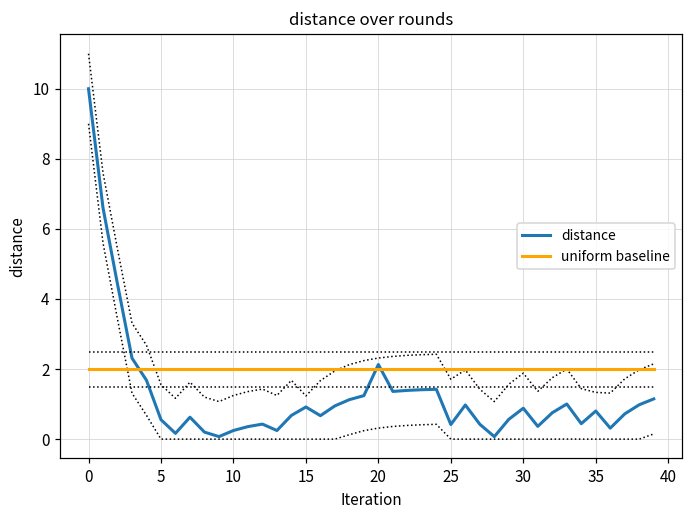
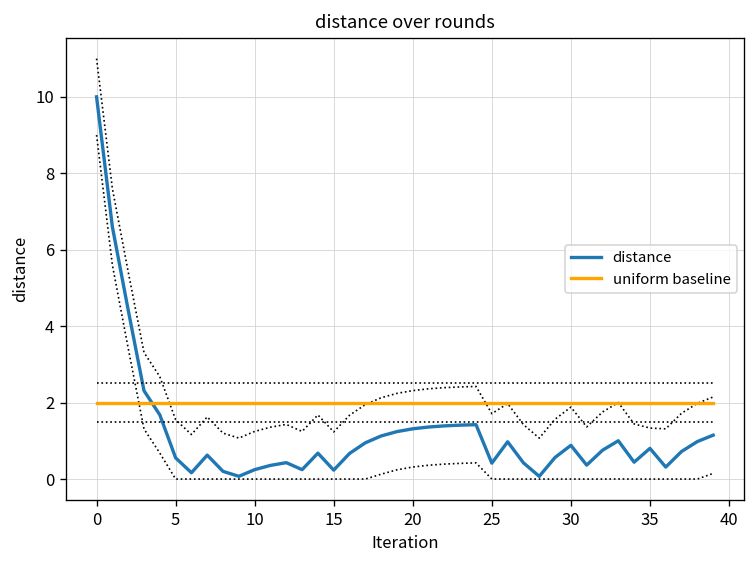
  {
    "distance": {
      "0": 10.0,
      "5": 0.6,
      "10": 0.2,
-     "15": 0.9,
-     "20": 2.1,
+     "15": 0.2,
+     "20": 1.3,
      "25": 0.4,
      "30": 0.9,
      "35": 0.8
    },
    "uniform baseline": {
      "0": 2.0,
      "5": 2.0,
      "10": 2.0,
      "15": 2.0,
      "20": 2.0,
      "25": 2.0,
      "30": 2.0,
      "35": 2.0
    }
  }
